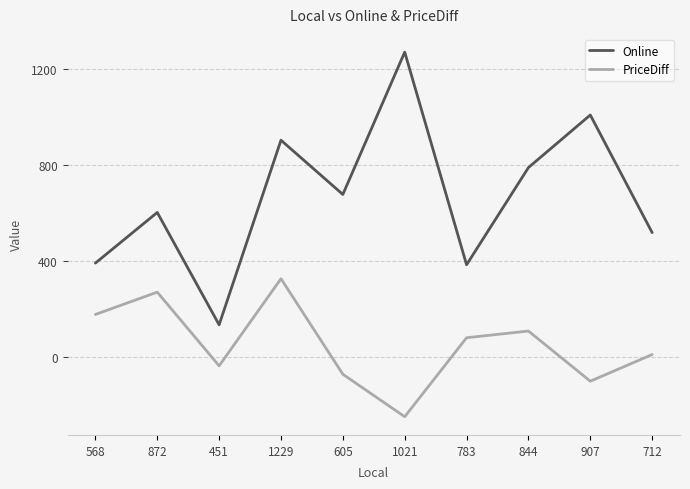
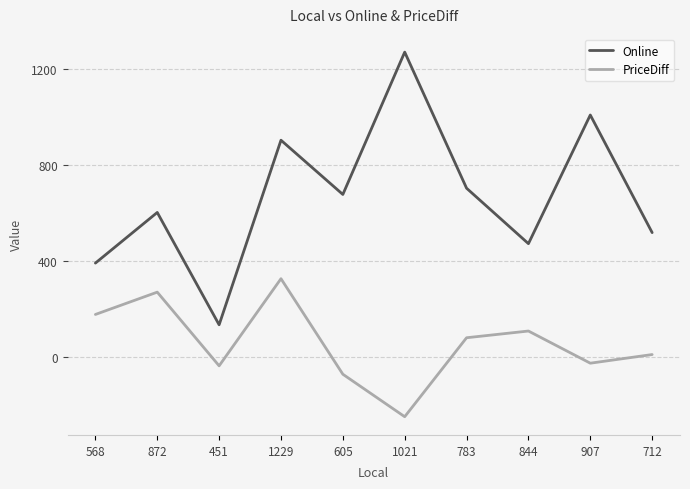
  {
    "Online": {
      "568": 390,
      "872": 600,
      "451": 130,
      "1229": 900,
      "605": 680,
      "1021": 1270,
-     "783": 380,
-     "844": 790,
+     "783": 700,
+     "844": 470,
      "907": 1010,
      "712": 520
    },
    "PriceDiff": {
      "568": 180,
      "872": 270,
      "451": -40,
      "1229": 330,
      "605": -70,
      "1021": -250,
      "783": 80,
      "844": 110,
-     "907": -100,
+     "907": -30,
      "712": 10
    }
  }
